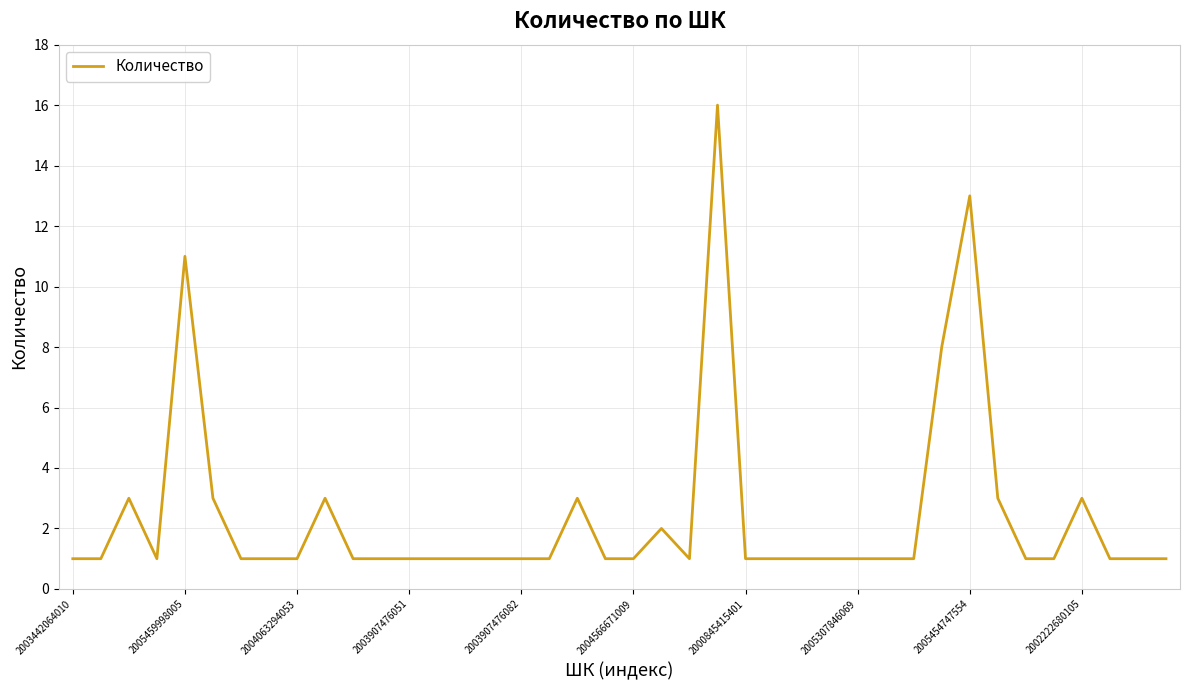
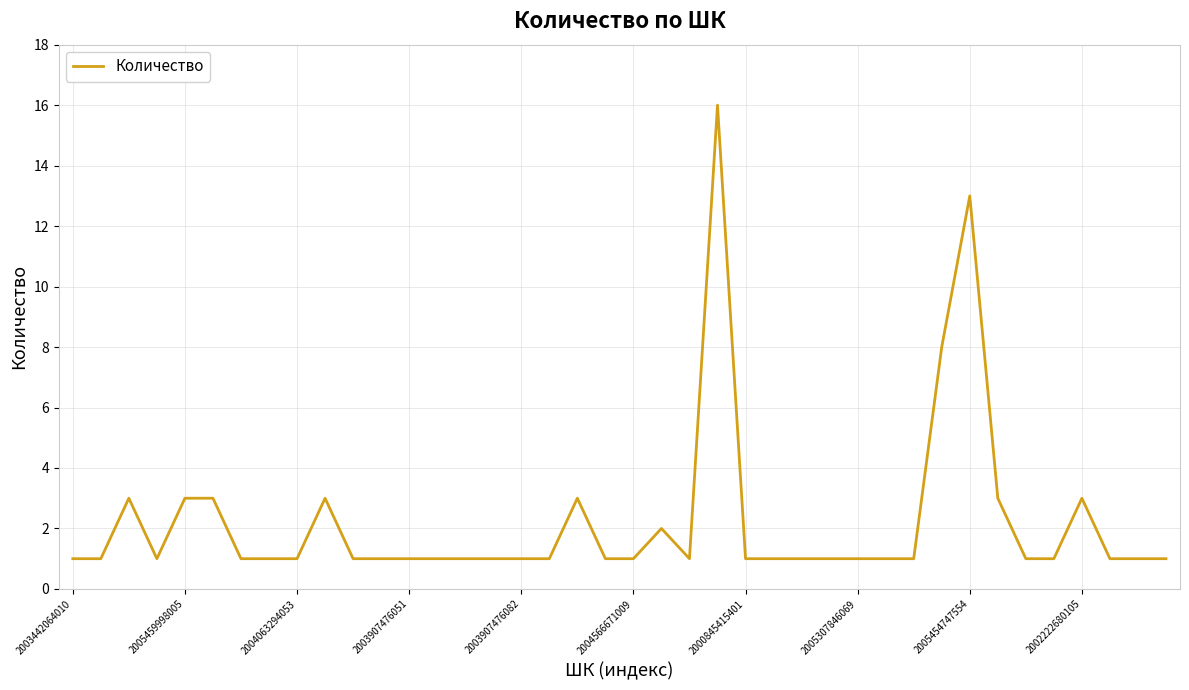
  {
    "2003442064010": 1,
-   "2005459998005": 11,
+   "2005459998005": 3,
    "2004063294053": 1,
    "2003907476051": 1,
    "2003907476082": 1,
    "2004566671009": 1,
    "2000845415401": 1,
    "2005307846069": 1,
    "2005454747554": 13,
    "2002222680105": 3
  }
